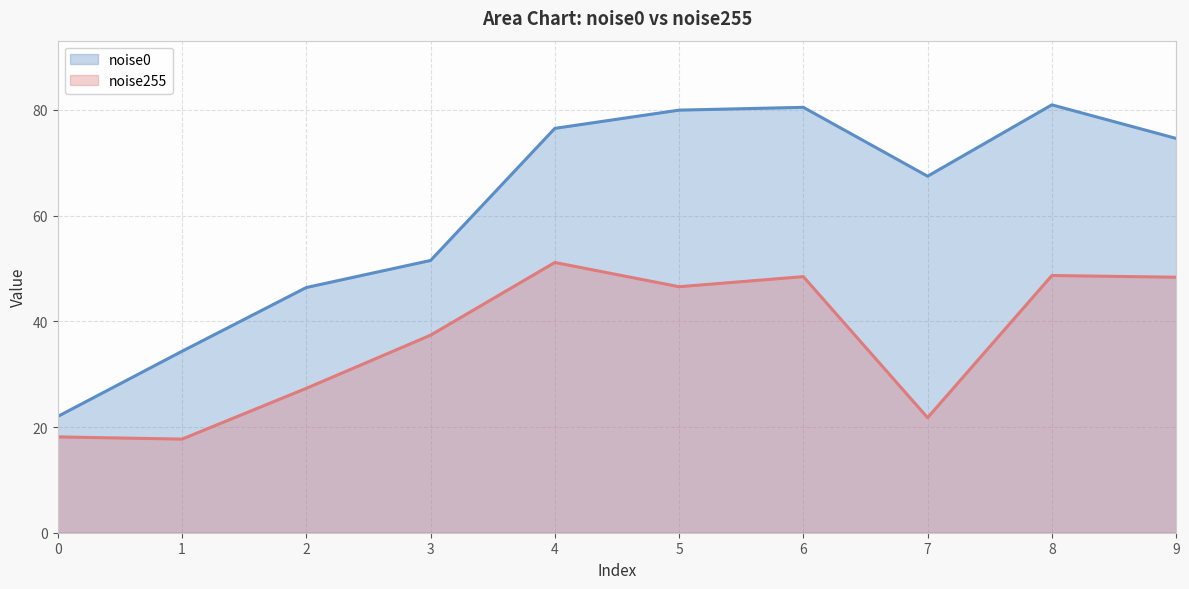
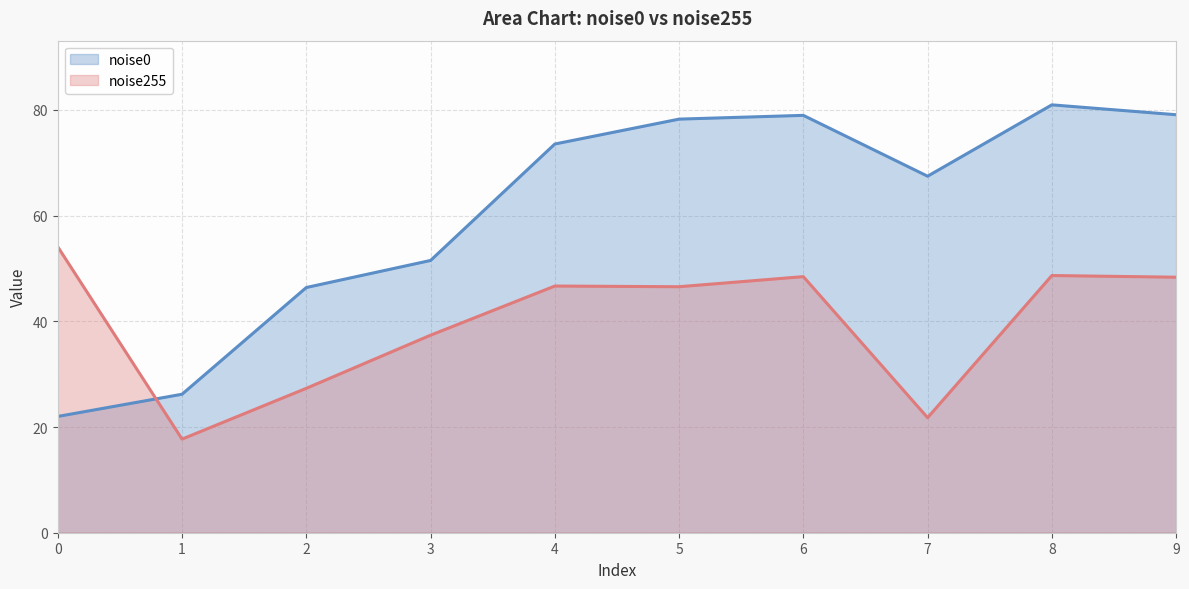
  {
    "noise0": {
      "0": 22,
-     "1": 34,
+     "1": 26,
      "2": 46,
      "3": 52,
-     "4": 77,
-     "5": 80,
-     "6": 80,
+     "4": 74,
+     "5": 78,
+     "6": 79,
      "7": 67,
      "8": 81,
-     "9": 75
+     "9": 79
    },
    "noise255": {
-     "0": 18,
+     "0": 54,
      "1": 18,
      "2": 27,
      "3": 37,
-     "4": 51,
+     "4": 47,
      "5": 47,
      "6": 48,
      "7": 22,
      "8": 49,
      "9": 48
    }
  }
